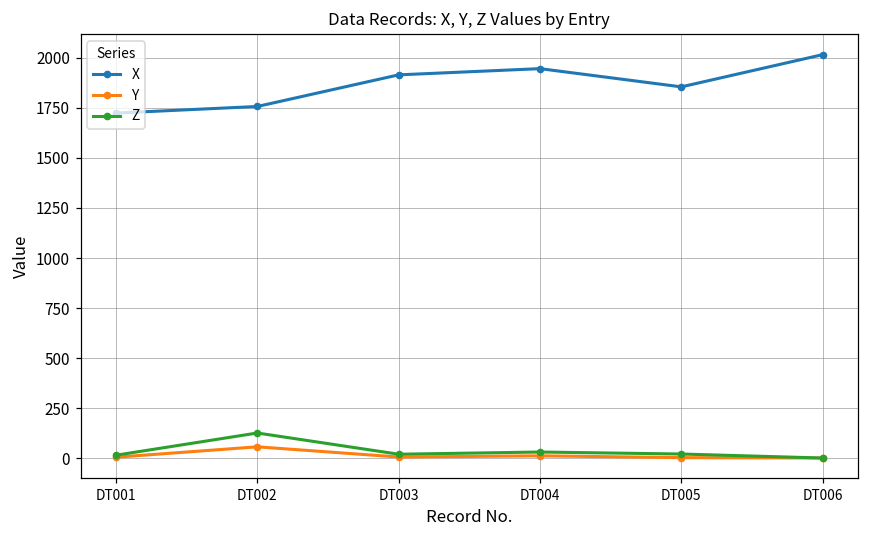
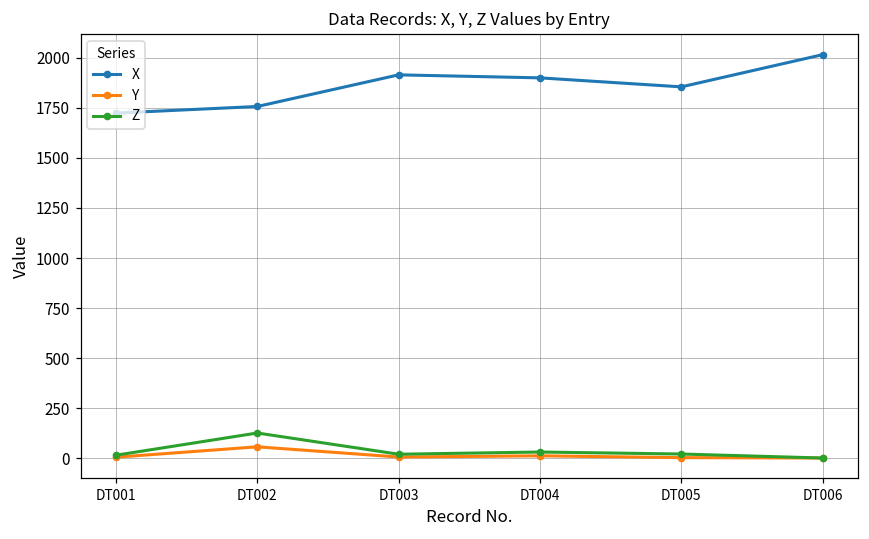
  {
    "X": {
      "DT002": 1760,
      "DT003": 1920,
-     "DT004": 1950,
+     "DT004": 1900,
      "DT005": 1860,
      "DT006": 2020
    },
    "Y": {
      "DT002": 60,
      "DT003": 10,
      "DT004": 10,
      "DT005": 0
    },
    "Z": {
      "DT002": 130,
      "DT003": 20,
      "DT004": 30,
      "DT005": 20
    }
  }
